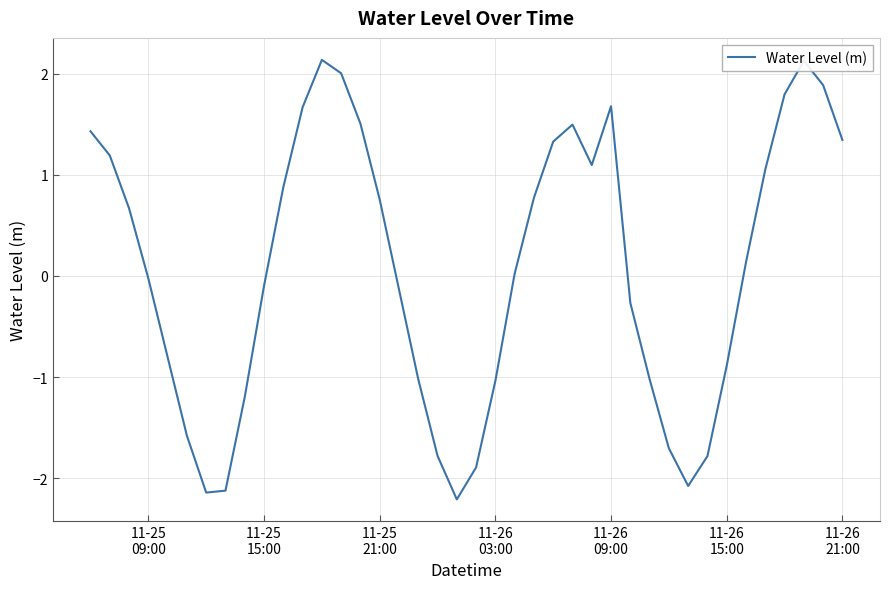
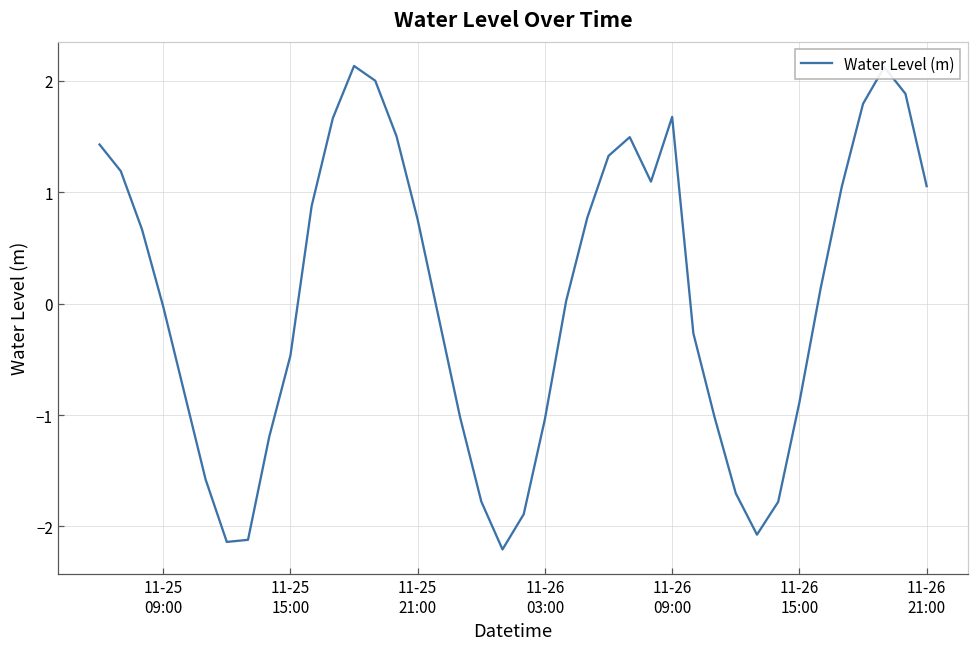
  {
    "11-25 09:00": -0.02,
-   "11-25 15:00": -0.10,
+   "11-25 15:00": -0.47,
    "11-25 21:00": 0.75,
    "11-26 03:00": -1.04,
    "11-26 09:00": 1.68,
    "11-26 15:00": -0.89,
-   "11-26 21:00": 1.34
+   "11-26 21:00": 1.06
  }
